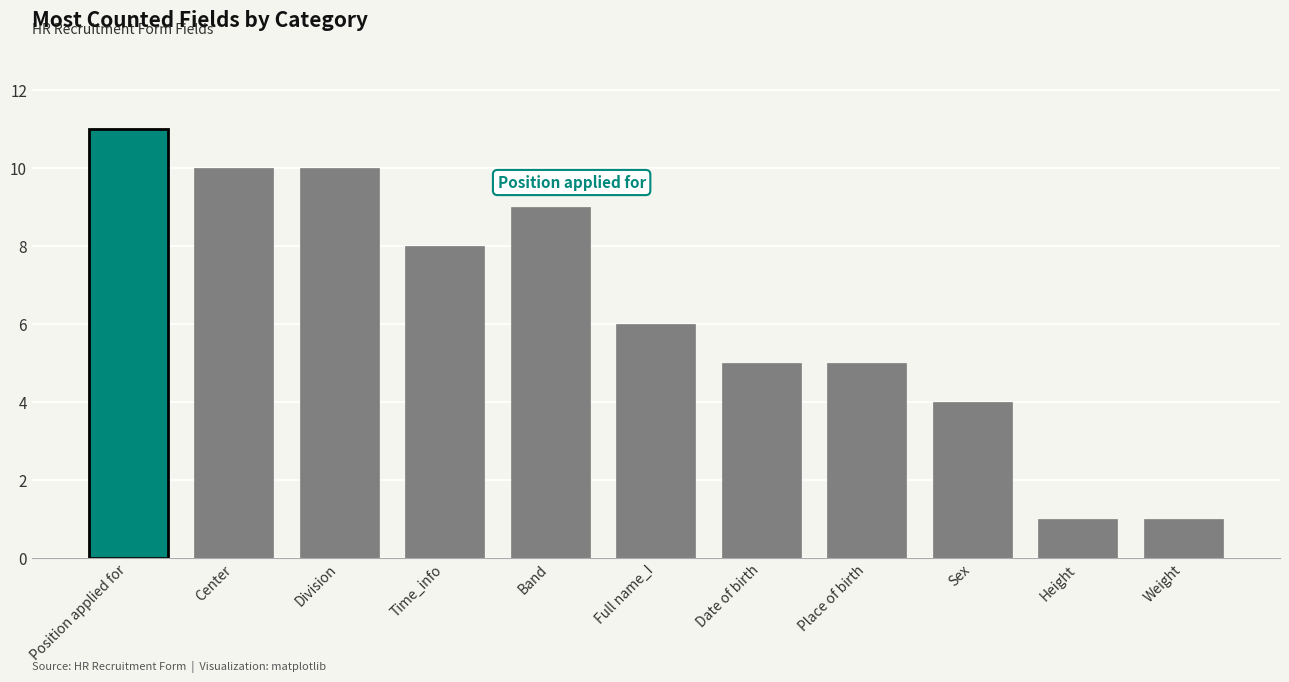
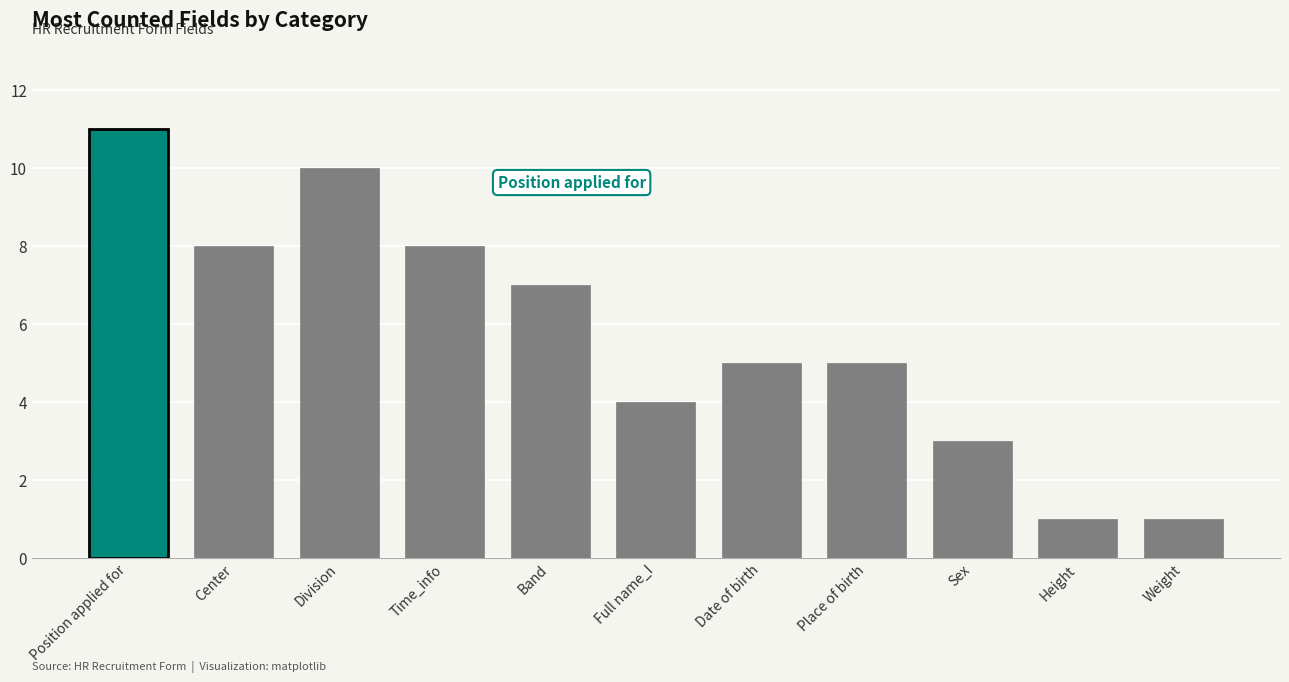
  {
    "Position applied for": 11,
-   "Center": 10,
+   "Center": 8,
    "Division": 10,
    "Time_info": 8,
-   "Band": 9,
-   "Full name_I": 6,
+   "Band": 7,
+   "Full name_I": 4,
    "Date of birth": 5,
    "Place of birth": 5,
-   "Sex": 4,
+   "Sex": 3,
    "Height": 1,
    "Weight": 1
  }
